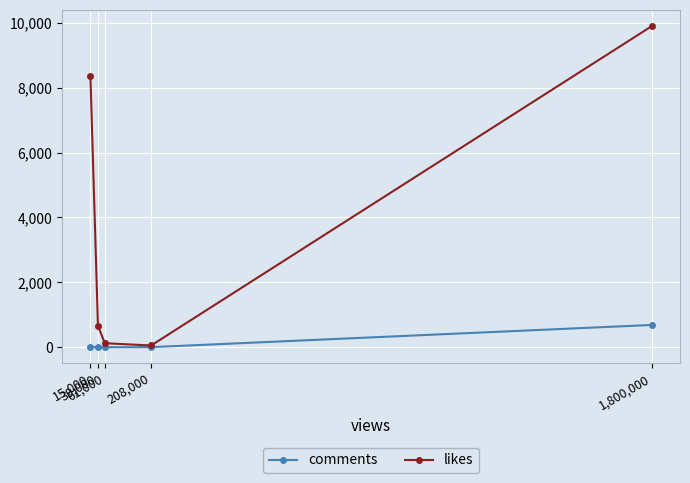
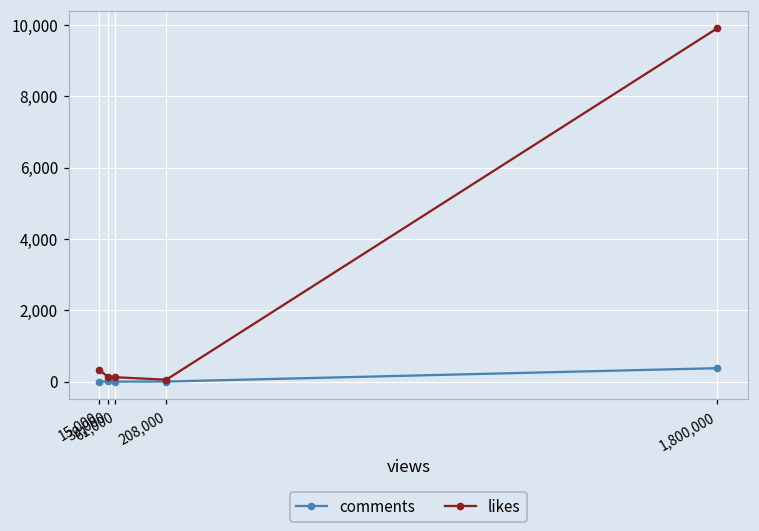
  {
    "comments": {
      "15,000": "0",
      "39,000": "0",
      "61,000": "0",
-     "1,800,000": "700"
+     "1,800,000": "400"
    },
    "likes": {
-     "15,000": "8,400",
-     "39,000": "700",
+     "15,000": "300",
+     "39,000": "100",
      "61,000": "100",
      "1,800,000": "9,900"
    }
  }
